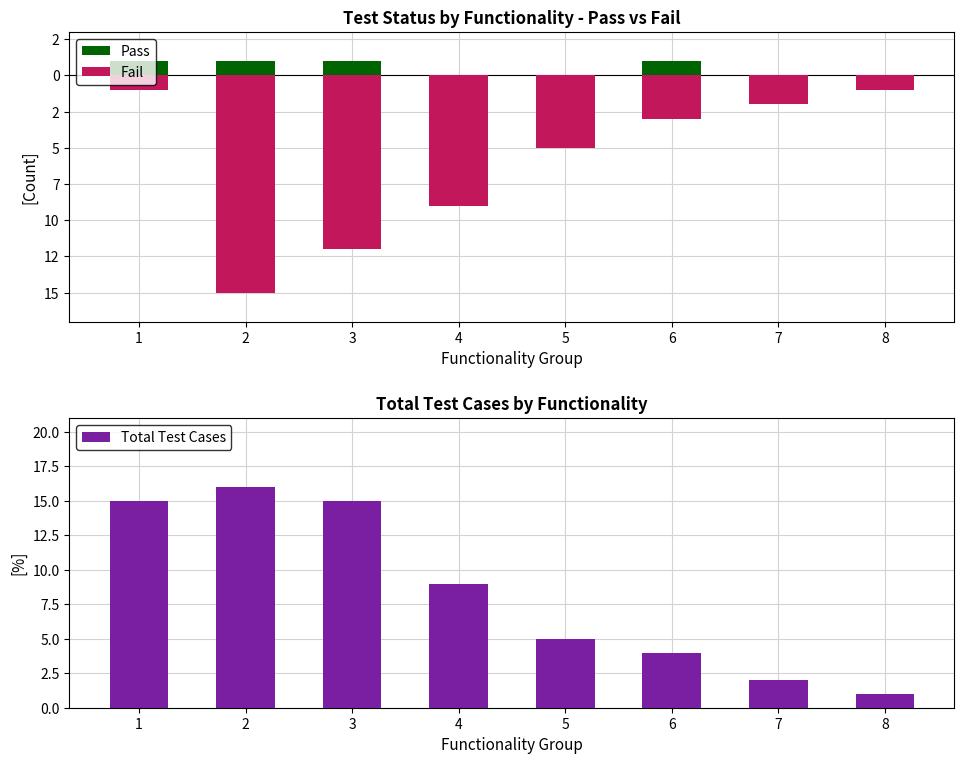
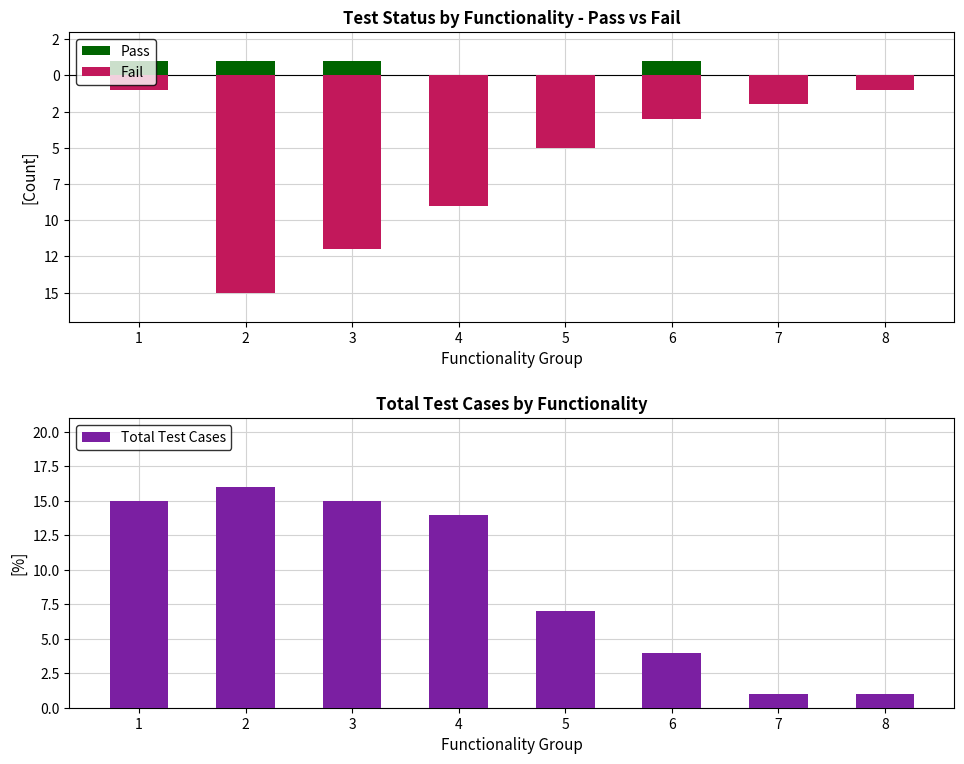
  {
    "Total Test Cases by Functionality": {
      "1": 15,
      "2": 16,
      "3": 15,
-     "4": 9,
-     "5": 5,
+     "4": 14,
+     "5": 7,
      "6": 4,
-     "7": 2,
+     "7": 1,
      "8": 1
    }
  }
